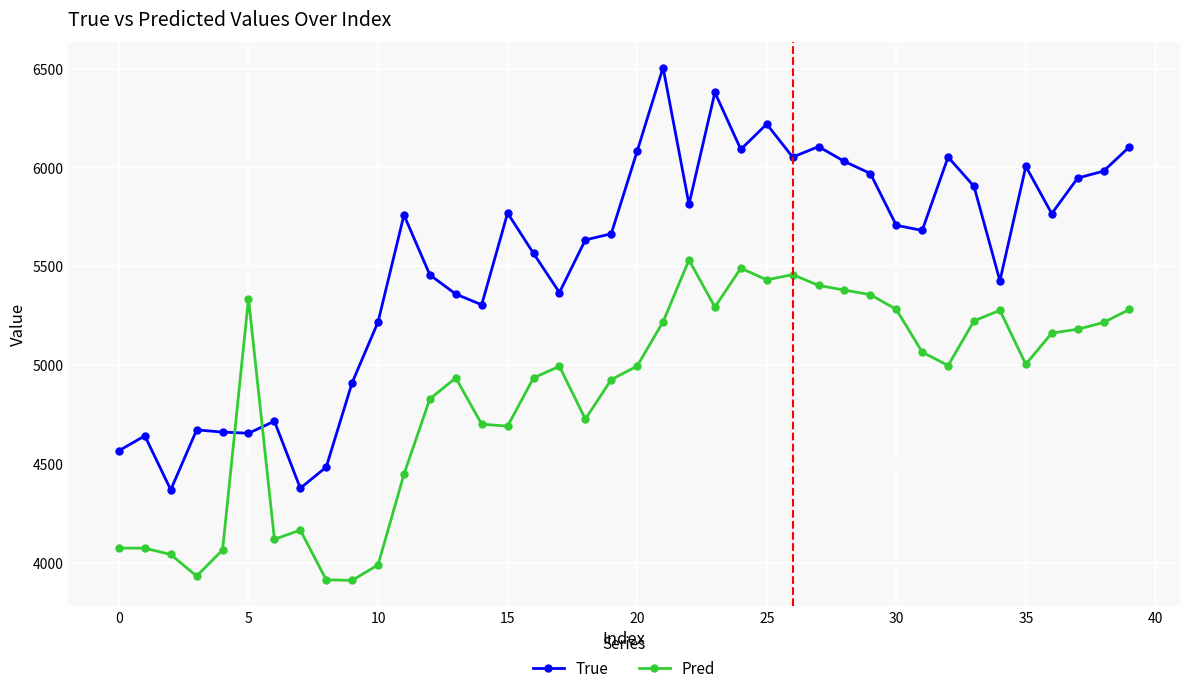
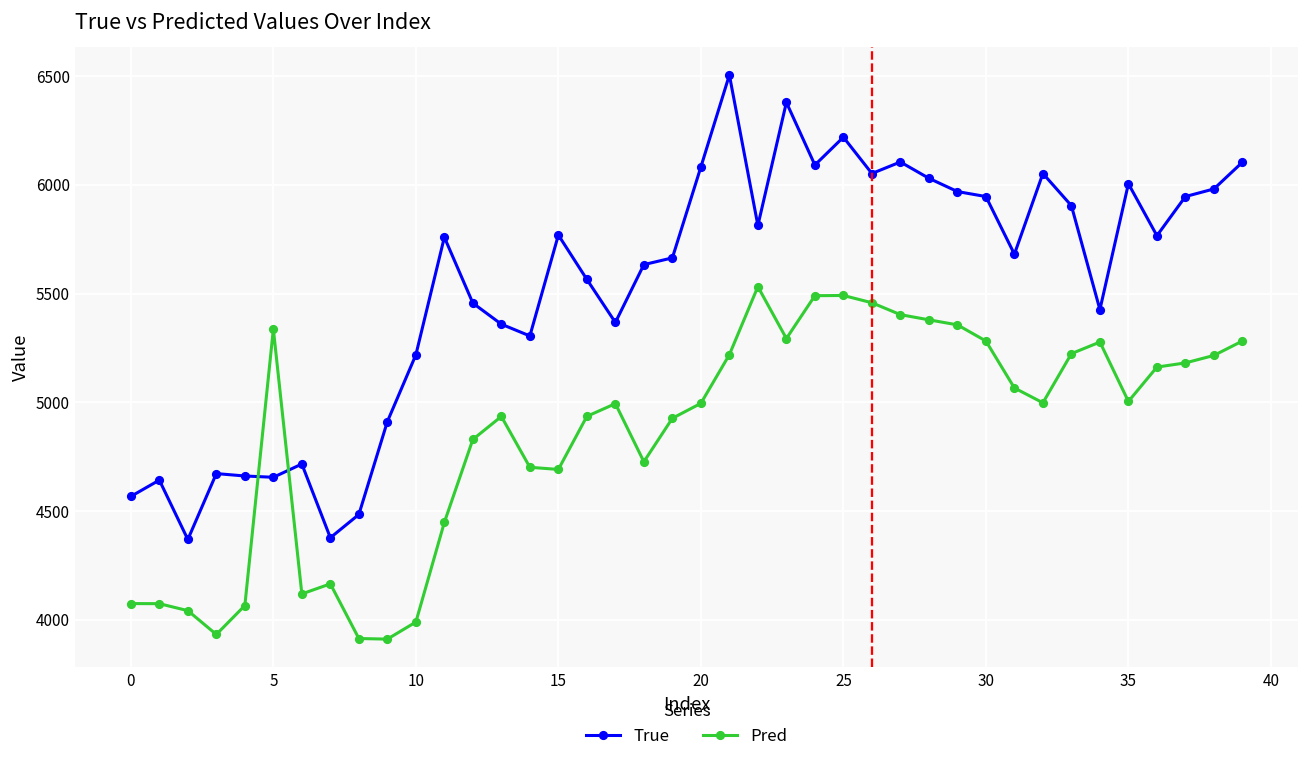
  {
    "True": {
      "0": 4570,
      "5": 4660,
      "10": 5220,
      "15": 5770,
      "20": 6080,
      "25": 6220,
-     "30": 5710,
+     "30": 5950,
      "35": 6010
    },
    "Pred": {
      "0": 4070,
      "5": 5340,
      "10": 3990,
      "15": 4690,
      "20": 4990,
-     "25": 5430,
+     "25": 5490,
      "30": 5280,
      "35": 5000
    }
  }
